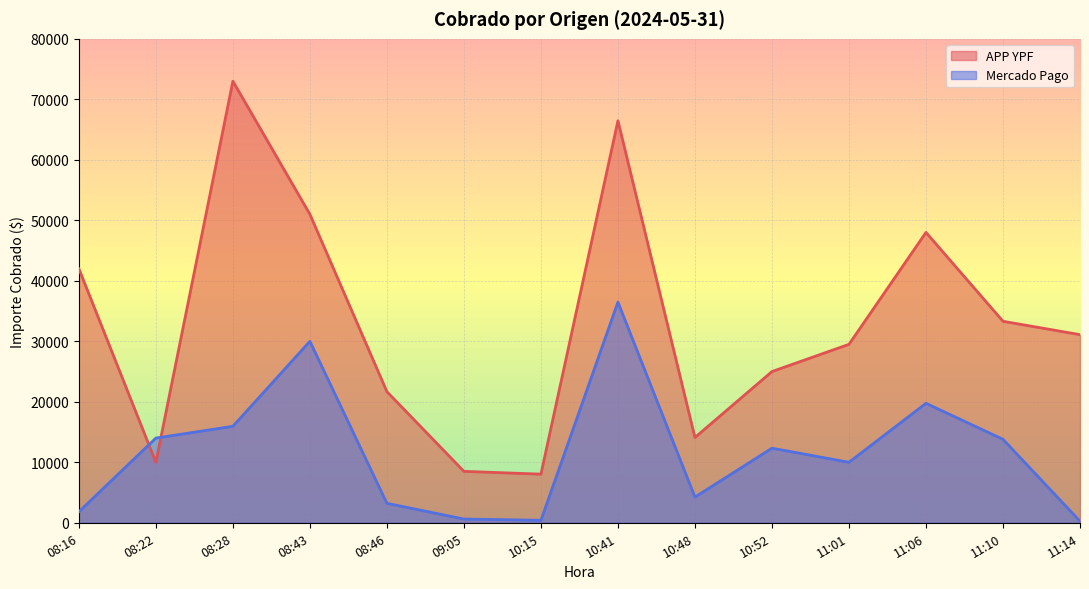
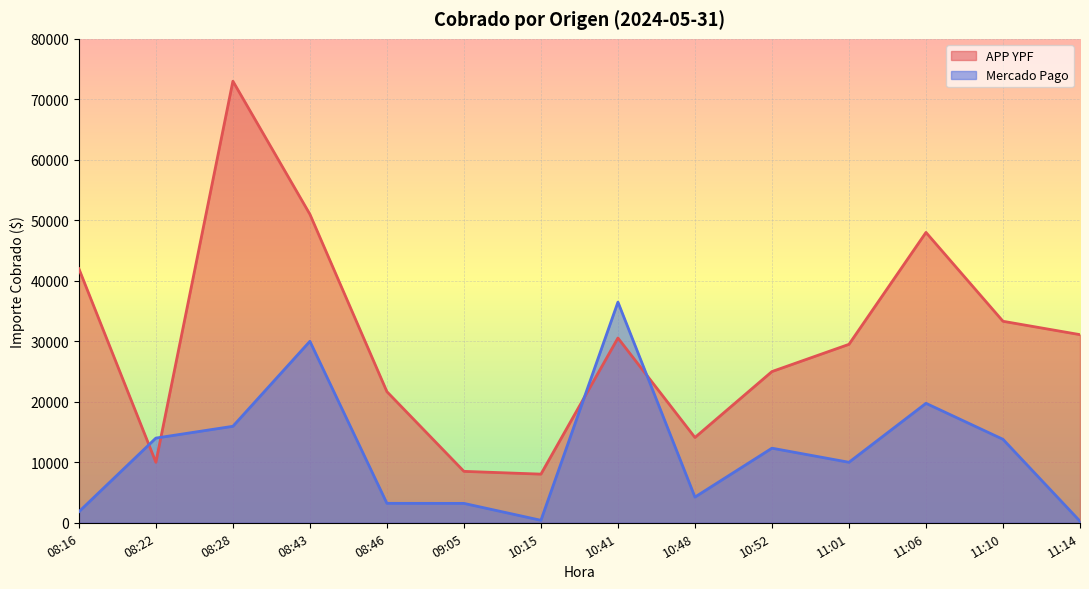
  {
    "APP YPF": {
      "08:16": 42000,
      "08:22": 10000,
      "08:28": 73000,
      "08:43": 51000,
      "08:46": 22000,
      "09:05": 8000,
      "10:15": 8000,
-     "10:41": 66000,
+     "10:41": 31000,
      "10:48": 14000,
      "10:52": 25000,
      "11:01": 30000,
      "11:06": 48000,
      "11:10": 33000,
      "11:14": 31000
    },
    "Mercado Pago": {
      "08:16": 2000,
      "08:22": 14000,
      "08:28": 16000,
      "08:43": 30000,
      "08:46": 3000,
-     "09:05": 1000,
+     "09:05": 3000,
      "10:15": 0,
      "10:41": 36000,
      "10:48": 4000,
      "10:52": 12000,
      "11:01": 10000,
      "11:06": 20000,
      "11:10": 14000,
      "11:14": 0
    }
  }
